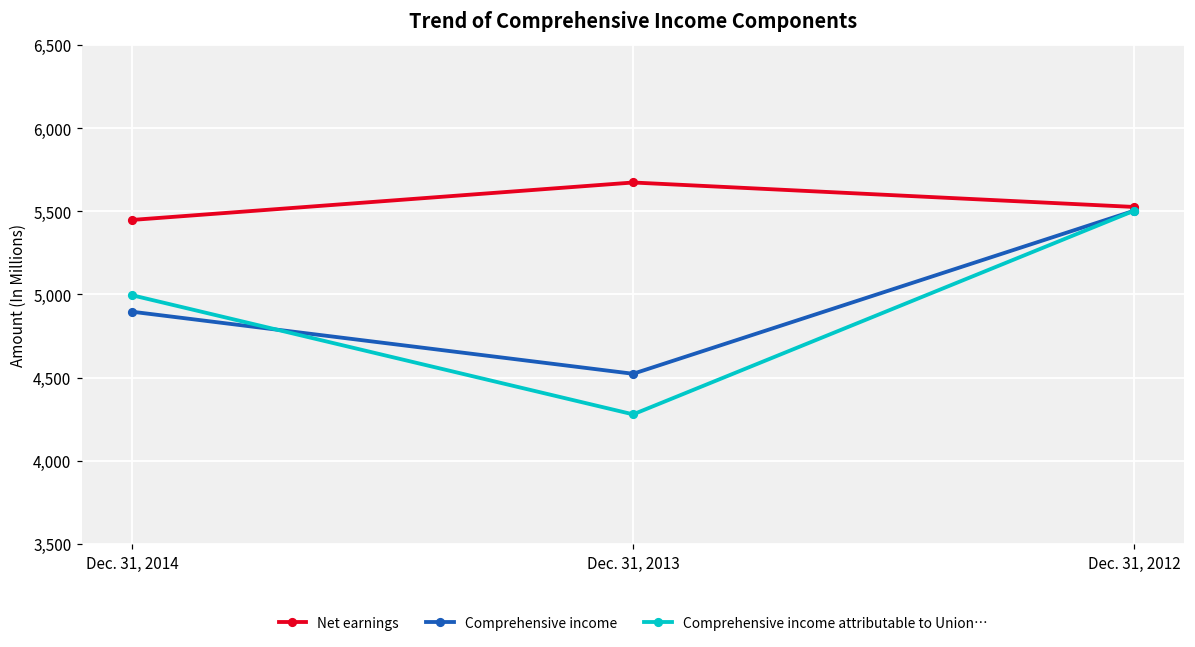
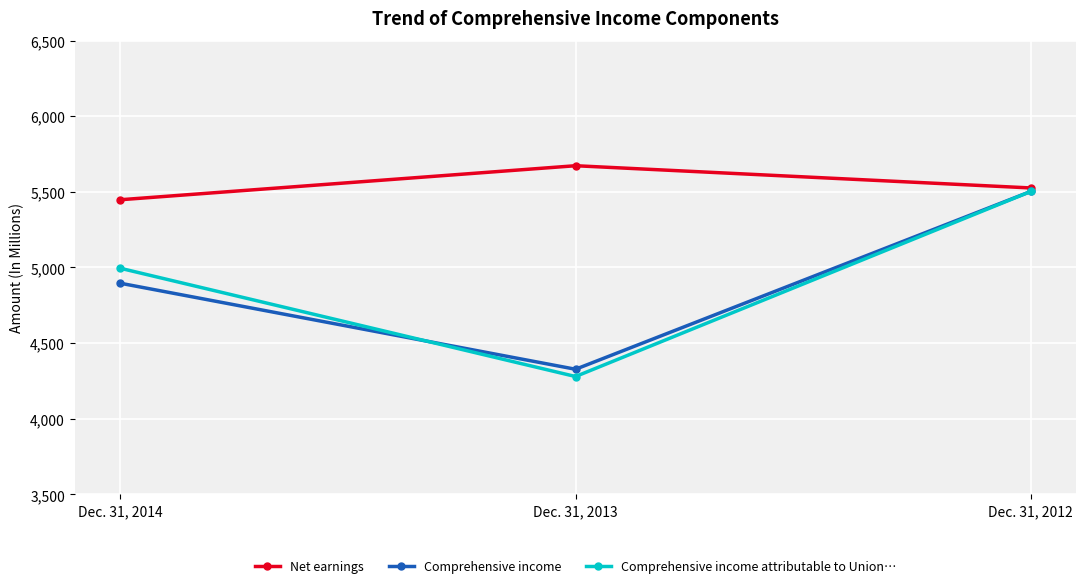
  {
    "Net earnings": {
      "Dec. 31, 2014": "5,450",
      "Dec. 31, 2013": "5,670",
      "Dec. 31, 2012": "5,530"
    },
    "Comprehensive income": {
      "Dec. 31, 2014": "4,900",
-     "Dec. 31, 2013": "4,520"
+     "Dec. 31, 2013": "4,330"
    },
    "Comprehensive income attributable to Union…": {
      "Dec. 31, 2014": "5,000",
      "Dec. 31, 2013": "4,280"
    }
  }
